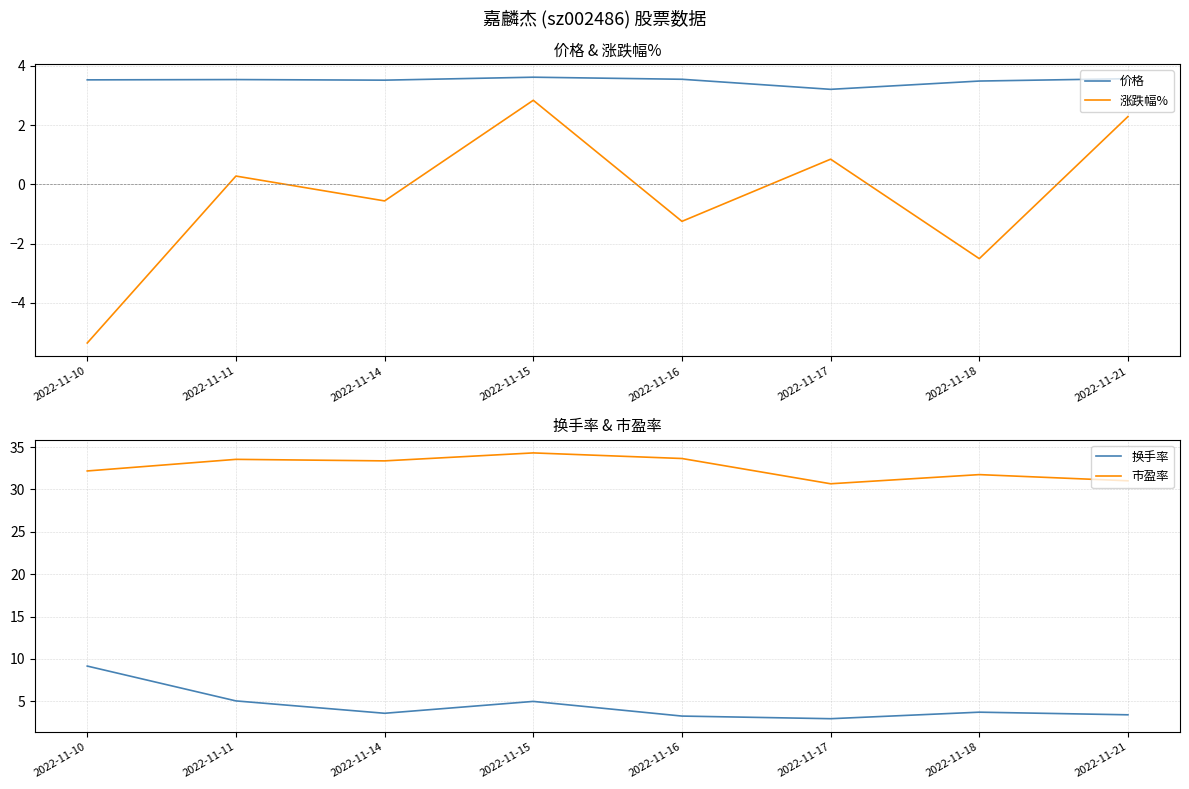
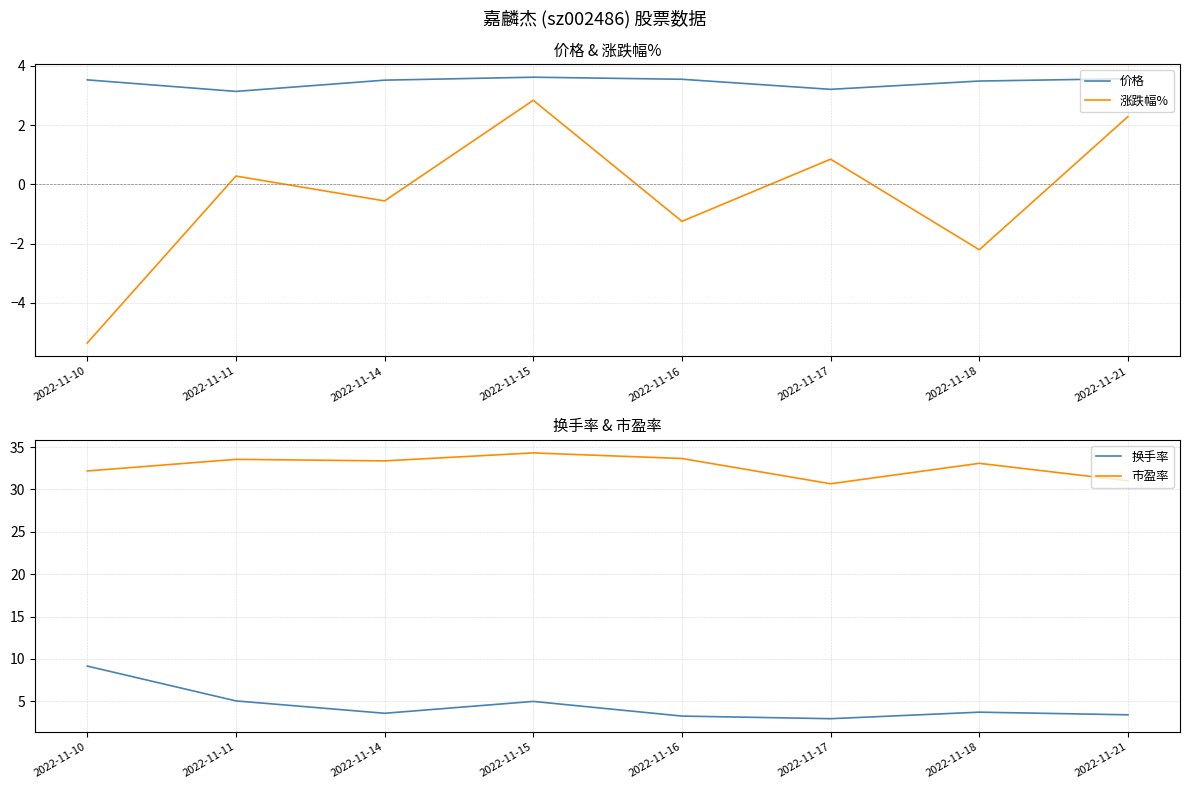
  {
    "价格 & 涨跌幅%": {
      "价格": {
        "2022-11-10": 3.5,
-       "2022-11-11": 3.5,
+       "2022-11-11": 3.1,
        "2022-11-14": 3.5,
        "2022-11-15": 3.6,
        "2022-11-16": 3.6,
        "2022-11-17": 3.2,
        "2022-11-18": 3.5
      },
      "涨跌幅%": {
        "2022-11-10": -5.4,
        "2022-11-11": 0.3,
        "2022-11-14": -0.6,
        "2022-11-15": 2.8,
        "2022-11-16": -1.3,
        "2022-11-17": 0.9,
-       "2022-11-18": -2.5,
+       "2022-11-18": -2.2,
        "2022-11-21": 2.3
      }
    },
    "换手率 & 市盈率": {
      "换手率": {
        "2022-11-10": 9,
        "2022-11-11": 5,
        "2022-11-14": 4,
        "2022-11-15": 5,
        "2022-11-16": 3,
        "2022-11-17": 3,
        "2022-11-18": 4,
        "2022-11-21": 3
      },
      "市盈率": {
        "2022-11-10": 32,
        "2022-11-11": 34,
        "2022-11-14": 33,
        "2022-11-15": 34,
        "2022-11-16": 34,
        "2022-11-17": 31,
-       "2022-11-18": 32
+       "2022-11-18": 33
      }
    }
  }
